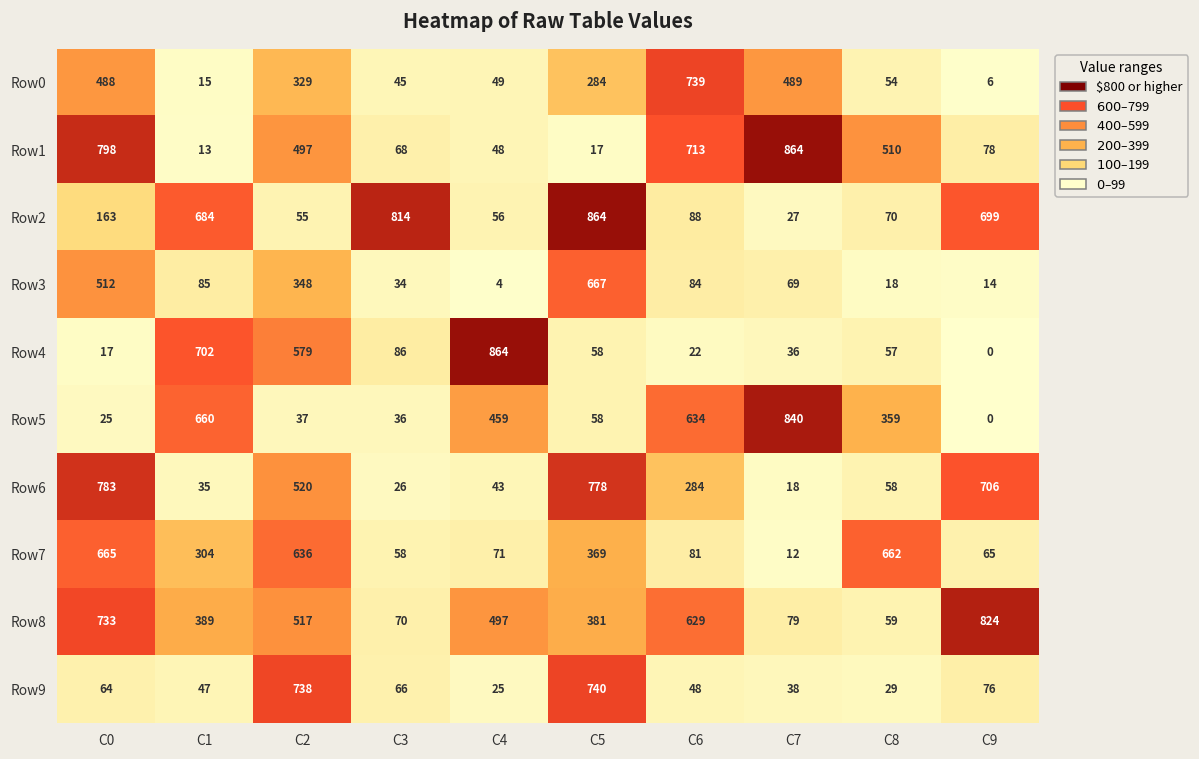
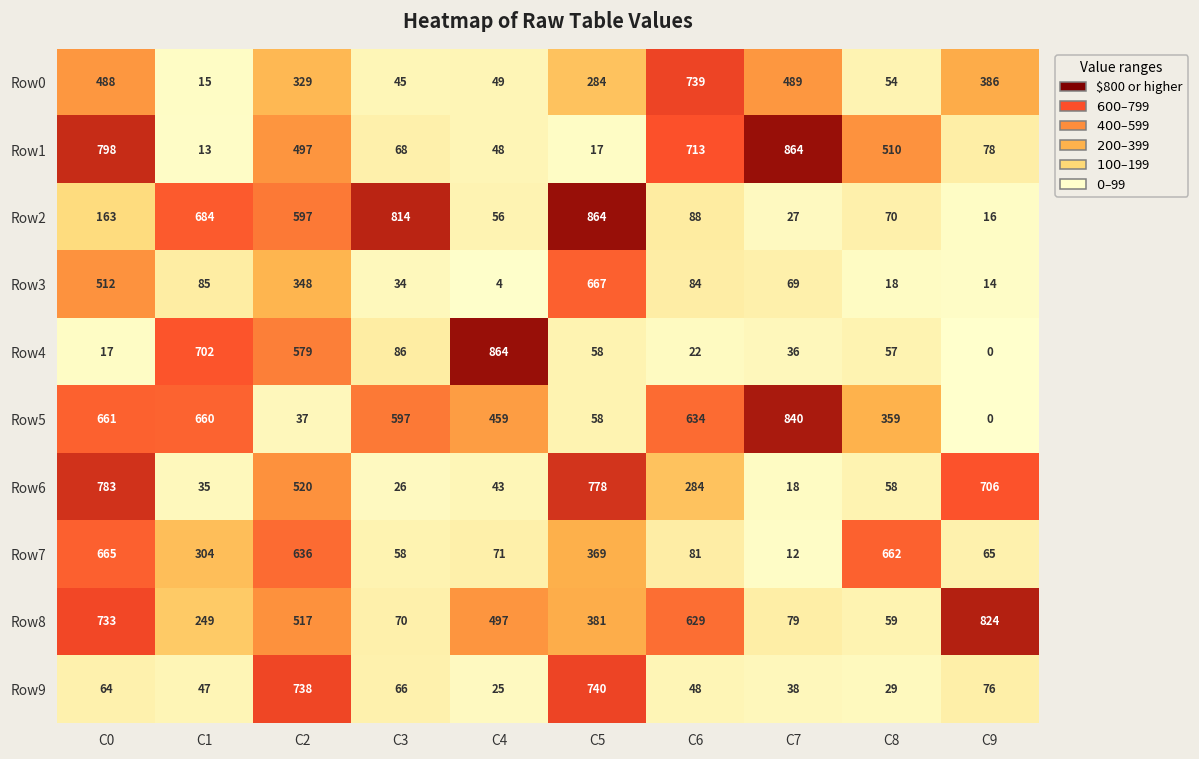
  {
    "Row0": {
      "C0": 488,
      "C1": 15,
      "C2": 329,
      "C3": 45,
      "C4": 49,
      "C5": 284,
      "C6": 739,
      "C7": 489,
      "C8": 54,
-     "C9": 6
+     "C9": 386
    },
    "Row1": {
      "C0": 798,
      "C1": 13,
      "C2": 497,
      "C3": 68,
      "C4": 48,
      "C5": 17,
      "C6": 713,
      "C7": 864,
      "C8": 510,
      "C9": 78
    },
    "Row2": {
      "C0": 163,
      "C1": 684,
-     "C2": 55,
+     "C2": 597,
      "C3": 814,
      "C4": 56,
      "C5": 864,
      "C6": 88,
      "C7": 27,
      "C8": 70,
-     "C9": 699
+     "C9": 16
    },
    "Row3": {
      "C0": 512,
      "C1": 85,
      "C2": 348,
      "C3": 34,
      "C4": 4,
      "C5": 667,
      "C6": 84,
      "C7": 69,
      "C8": 18,
      "C9": 14
    },
    "Row4": {
      "C0": 17,
      "C1": 702,
      "C2": 579,
      "C3": 86,
      "C4": 864,
      "C5": 58,
      "C6": 22,
      "C7": 36,
      "C8": 57,
      "C9": 0
    },
    "Row5": {
-     "C0": 25,
+     "C0": 661,
      "C1": 660,
      "C2": 37,
-     "C3": 36,
+     "C3": 597,
      "C4": 459,
      "C5": 58,
      "C6": 634,
      "C7": 840,
      "C8": 359,
      "C9": 0
    },
    "Row6": {
      "C0": 783,
      "C1": 35,
      "C2": 520,
      "C3": 26,
      "C4": 43,
      "C5": 778,
      "C6": 284,
      "C7": 18,
      "C8": 58,
      "C9": 706
    },
    "Row7": {
      "C0": 665,
      "C1": 304,
      "C2": 636,
      "C3": 58,
      "C4": 71,
      "C5": 369,
      "C6": 81,
      "C7": 12,
      "C8": 662,
      "C9": 65
    },
    "Row8": {
      "C0": 733,
-     "C1": 389,
+     "C1": 249,
      "C2": 517,
      "C3": 70,
      "C4": 497,
      "C5": 381,
      "C6": 629,
      "C7": 79,
      "C8": 59,
      "C9": 824
    },
    "Row9": {
      "C0": 64,
      "C1": 47,
      "C2": 738,
      "C3": 66,
      "C4": 25,
      "C5": 740,
      "C6": 48,
      "C7": 38,
      "C8": 29,
      "C9": 76
    }
  }
